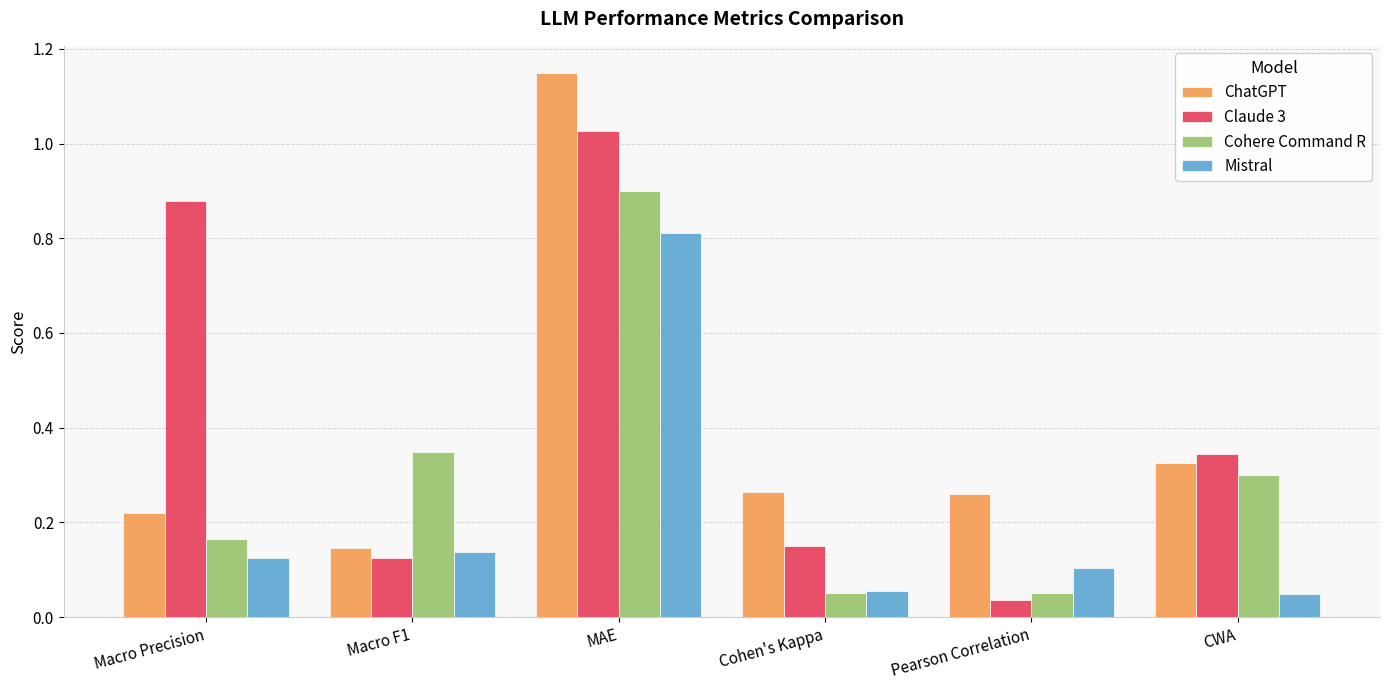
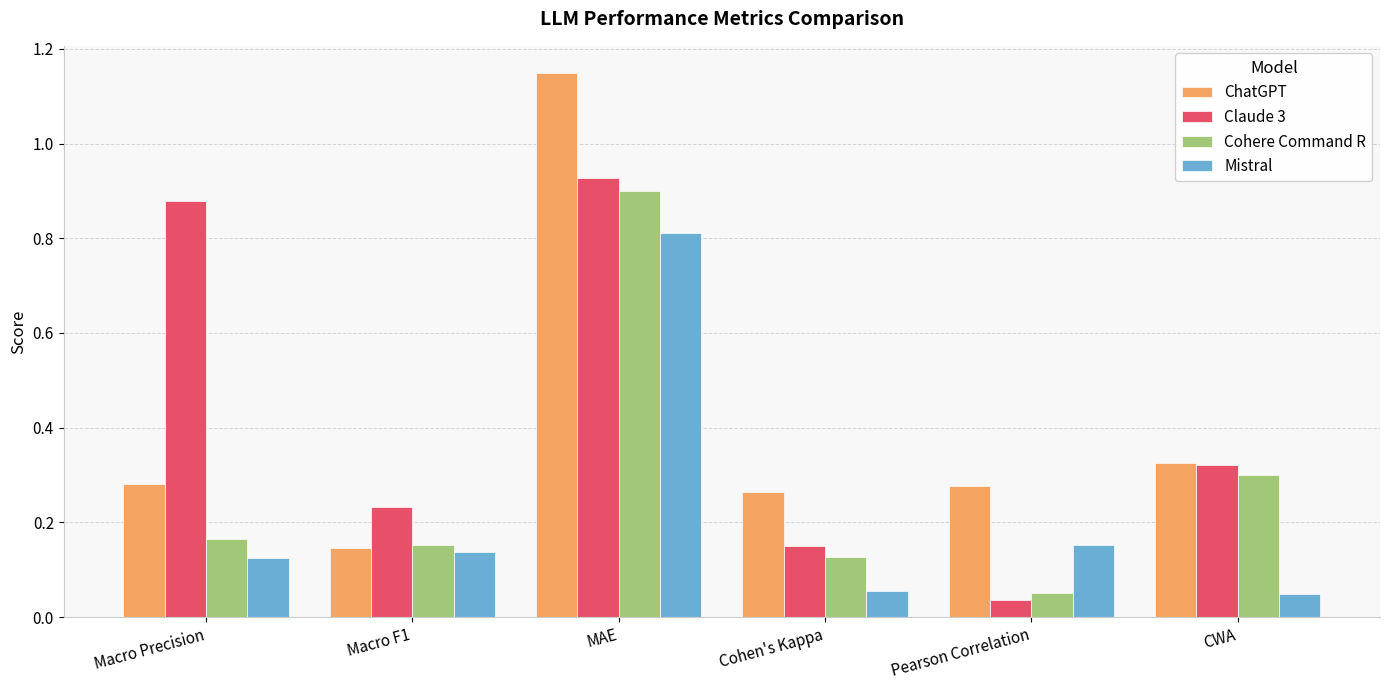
  {
    "ChatGPT": {
-     "Macro Precision": 0.22,
+     "Macro Precision": 0.28,
      "Macro F1": 0.15,
      "MAE": 1.15,
      "Cohen's Kappa": 0.26,
-     "Pearson Correlation": 0.26,
+     "Pearson Correlation": 0.28,
      "CWA": 0.33
    },
    "Claude 3": {
      "Macro Precision": 0.88,
-     "Macro F1": 0.13,
-     "MAE": 1.03,
+     "Macro F1": 0.23,
+     "MAE": 0.93,
      "Cohen's Kappa": 0.15,
      "Pearson Correlation": 0.04,
-     "CWA": 0.35
+     "CWA": 0.32
    },
    "Cohere Command R": {
      "Macro Precision": 0.17,
-     "Macro F1": 0.35,
+     "Macro F1": 0.15,
      "MAE": 0.90,
-     "Cohen's Kappa": 0.05,
+     "Cohen's Kappa": 0.13,
      "Pearson Correlation": 0.05,
      "CWA": 0.30
    },
    "Mistral": {
      "Macro Precision": 0.13,
      "Macro F1": 0.14,
      "MAE": 0.81,
      "Cohen's Kappa": 0.06,
-     "Pearson Correlation": 0.10,
+     "Pearson Correlation": 0.15,
      "CWA": 0.05
    }
  }
